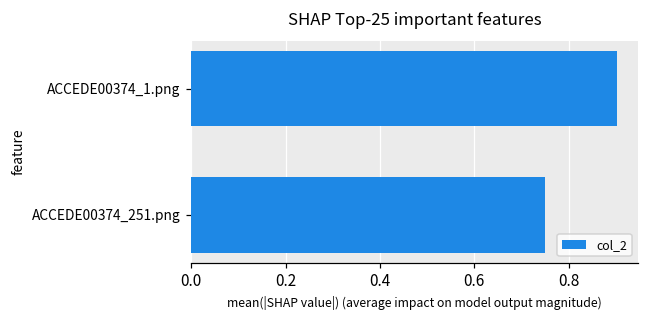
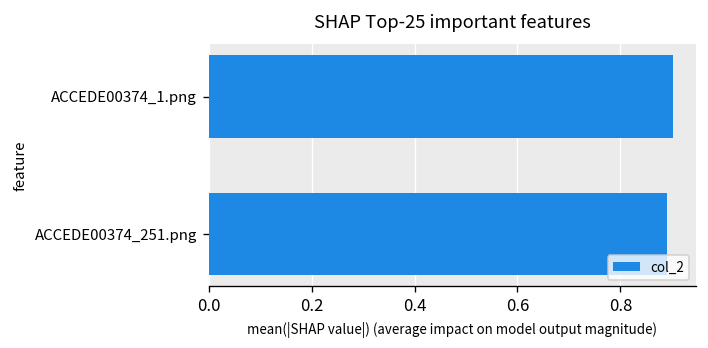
  {
    "ACCEDE00374_1.png": 0.90,
-   "ACCEDE00374_251.png": 0.75
+   "ACCEDE00374_251.png": 0.89
  }
